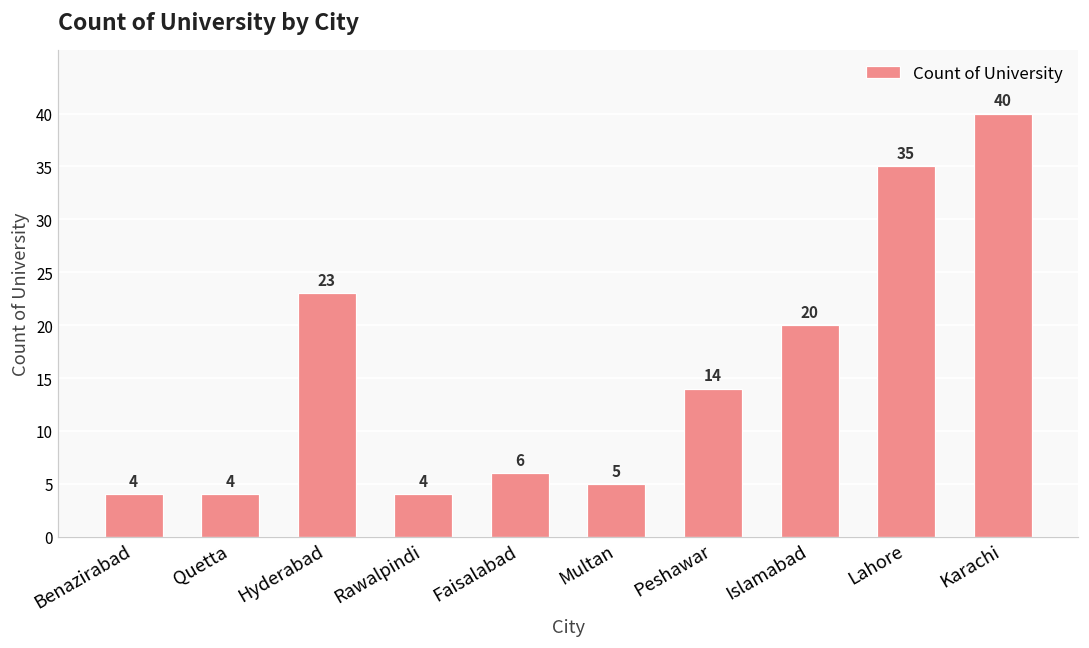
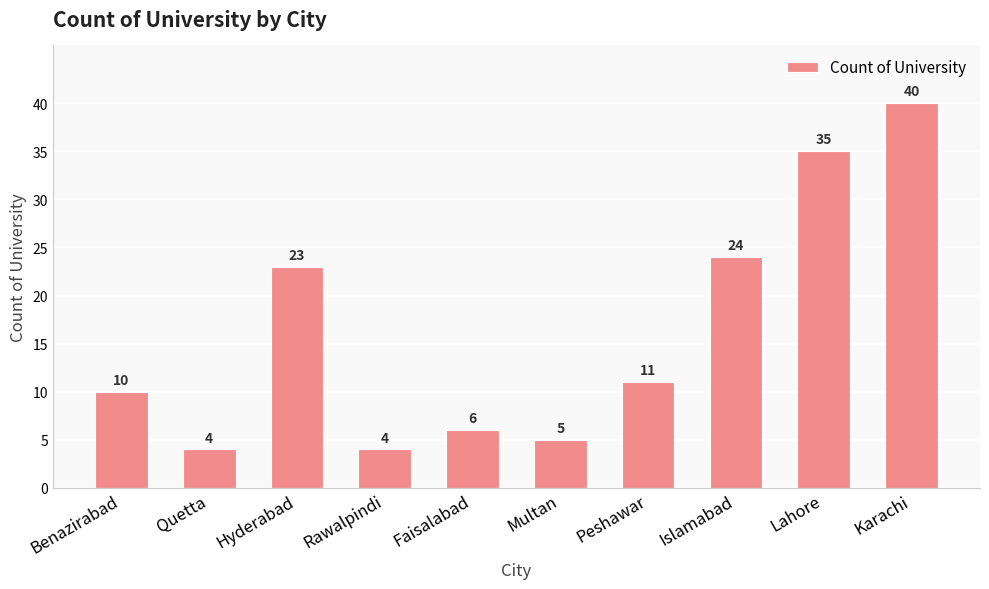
  {
-   "Benazirabad": 4,
+   "Benazirabad": 10,
    "Quetta": 4,
    "Hyderabad": 23,
    "Rawalpindi": 4,
    "Faisalabad": 6,
    "Multan": 5,
-   "Peshawar": 14,
-   "Islamabad": 20,
+   "Peshawar": 11,
+   "Islamabad": 24,
    "Lahore": 35,
    "Karachi": 40
  }
